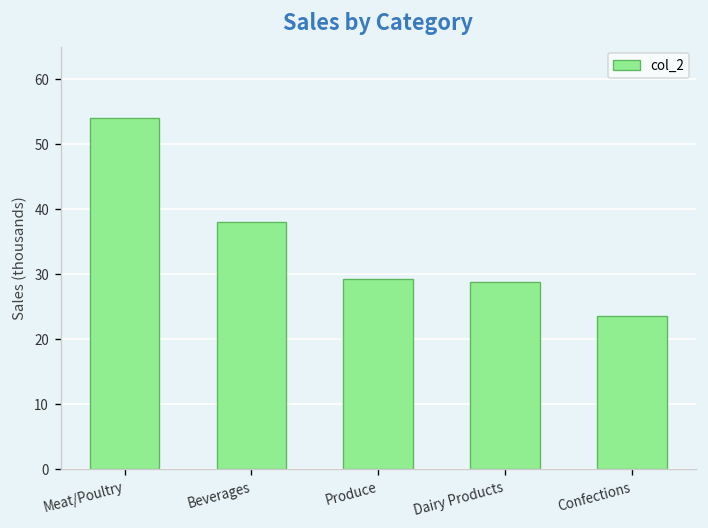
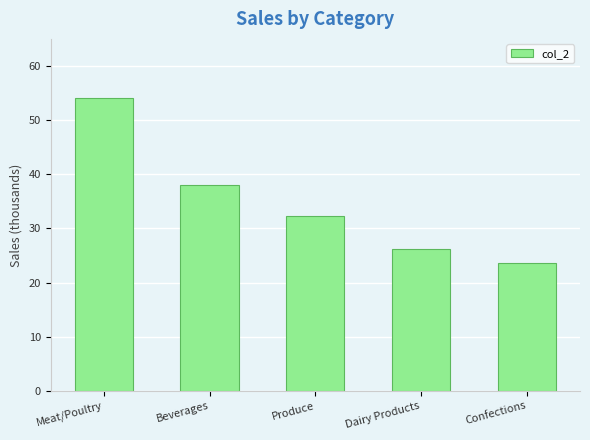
  {
    "Meat/Poultry": 54,
    "Beverages": 38,
-   "Produce": 29,
-   "Dairy Products": 29,
+   "Produce": 32,
+   "Dairy Products": 26,
    "Confections": 24
  }
